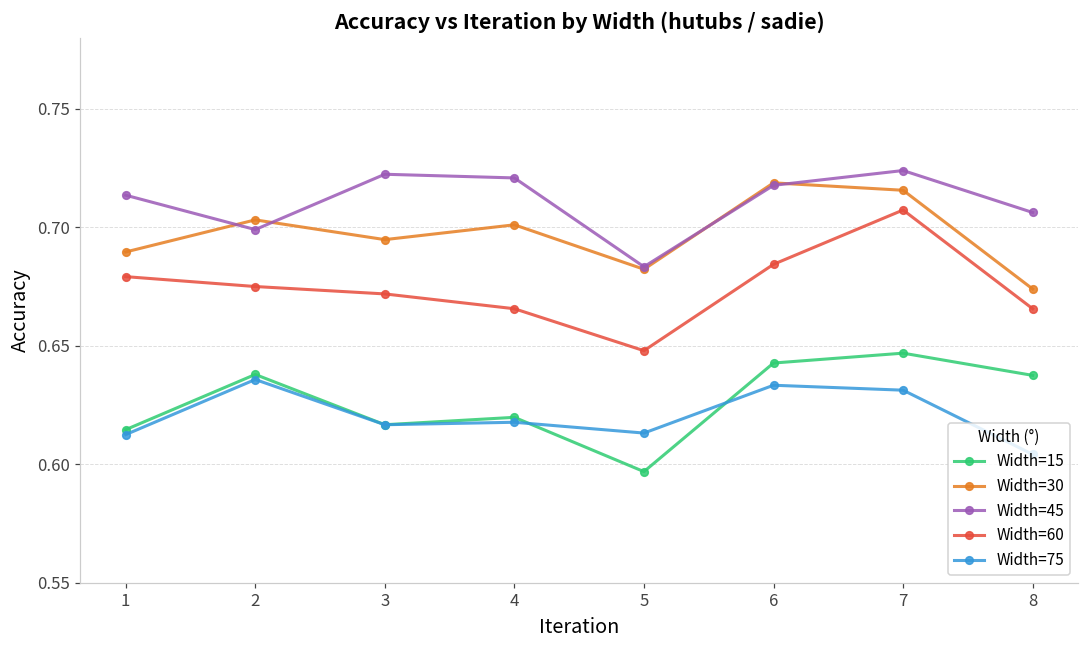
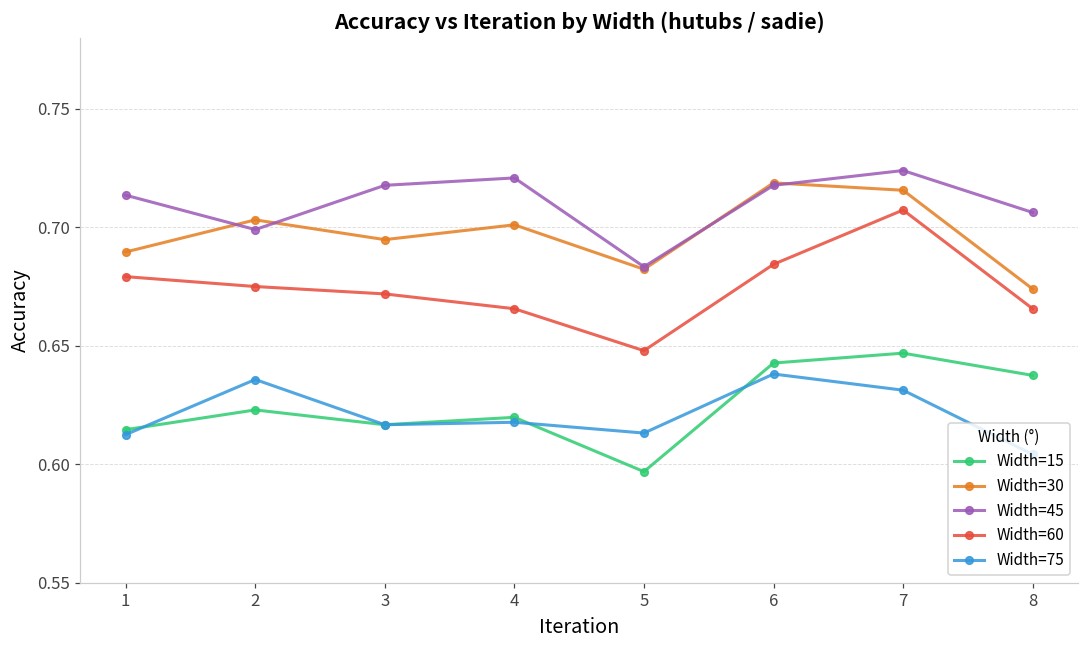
  {
    "Width=15": {
      "1": 0.615,
-     "2": 0.638,
+     "2": 0.623,
      "4": 0.620,
      "5": 0.597,
      "6": 0.643,
      "7": 0.647,
      "8": 0.638
    },
    "Width=45": {
      "1": 0.714,
      "2": 0.699,
-     "3": 0.722,
+     "3": 0.718,
      "4": 0.721,
      "7": 0.724,
      "8": 0.706
    },
    "Width=75": {
      "1": 0.613,
      "2": 0.636,
      "4": 0.618,
      "5": 0.613,
-     "6": 0.633,
+     "6": 0.638,
      "7": 0.631
    }
  }
